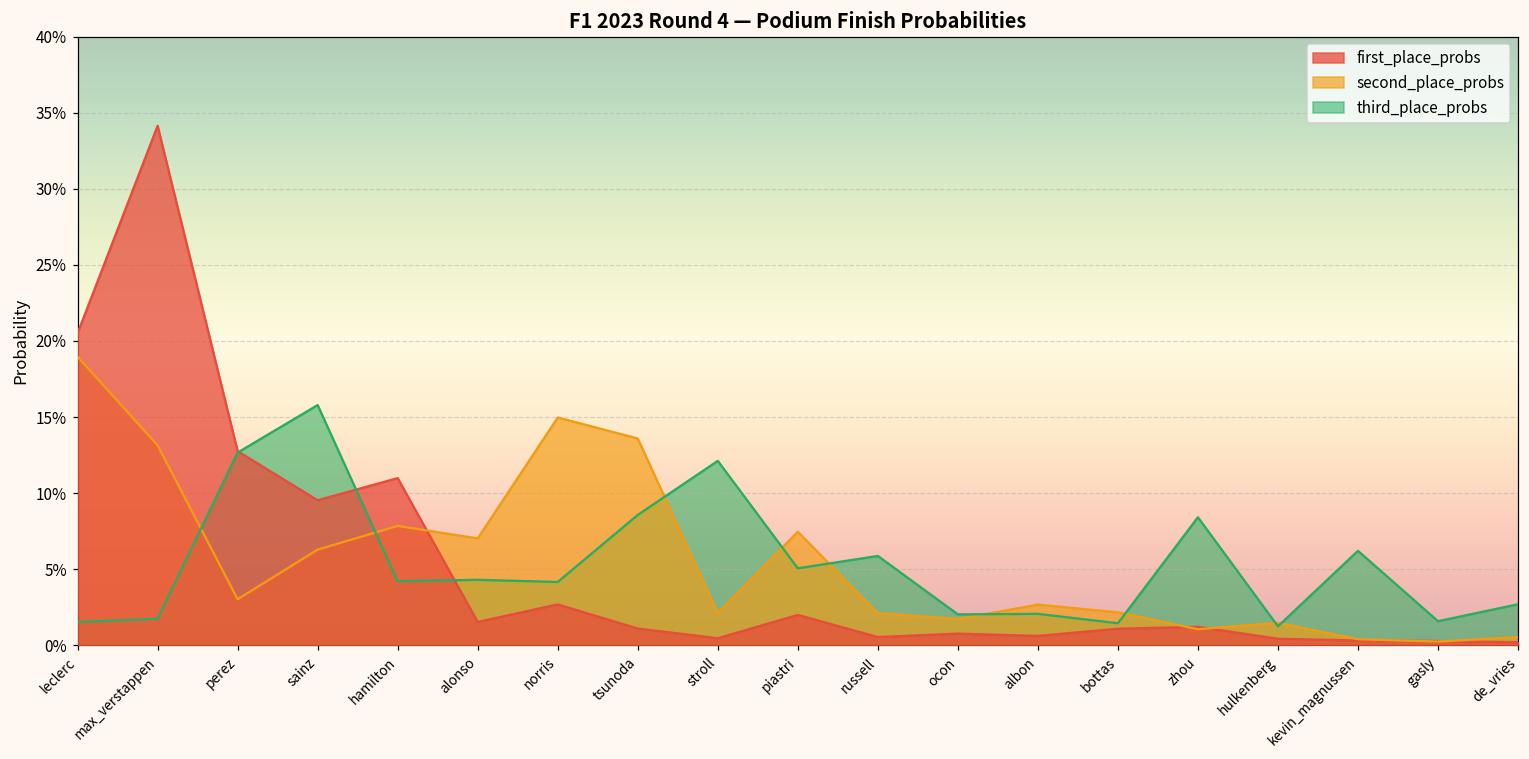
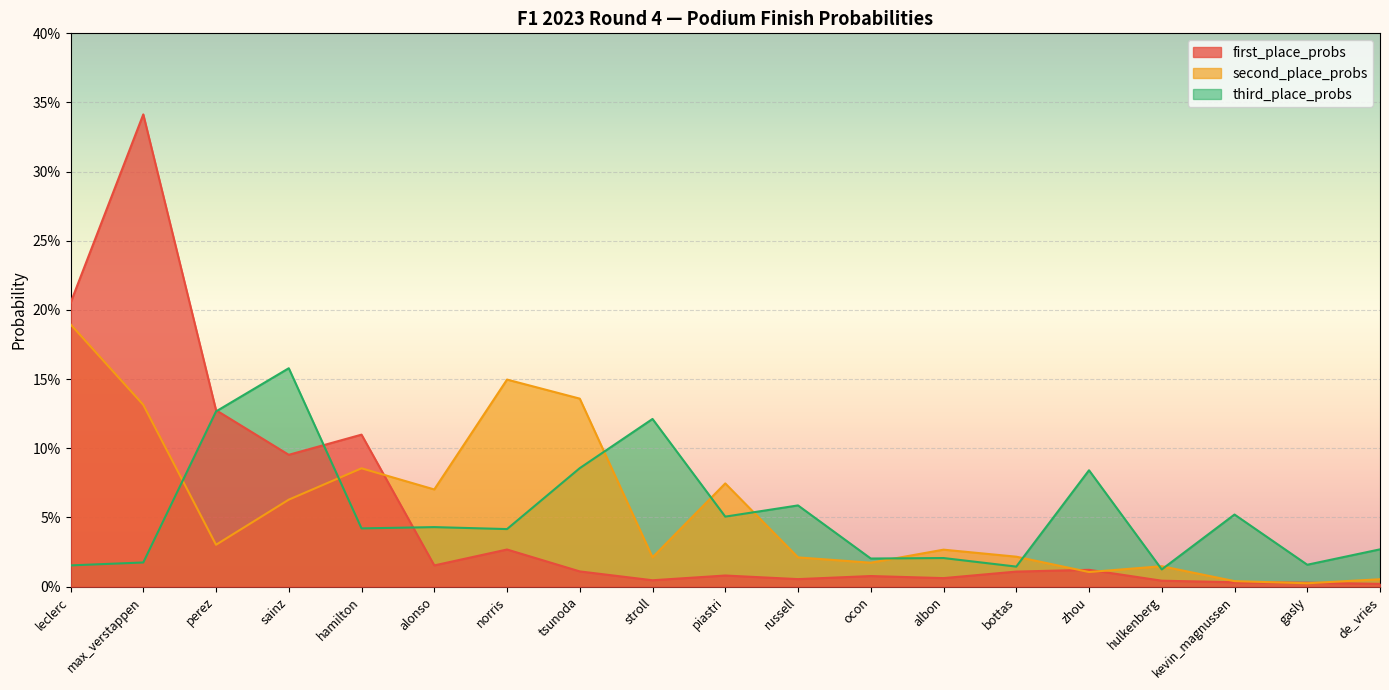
  {
    "first_place_probs": {
      "leclerc": "20.5%",
      "max_verstappen": "34.1%",
      "sainz": "9.5%",
      "hamilton": "11.0%",
      "alonso": "1.5%",
      "norris": "2.7%",
      "tsunoda": "1.1%",
      "stroll": "0.5%",
-     "piastri": "2.0%",
+     "piastri": "0.8%",
      "russell": "0.5%",
      "ocon": "0.8%",
      "albon": "0.6%",
      "bottas": "1.1%",
      "hulkenberg": "0.4%",
      "de_vries": "0.2%"
    },
    "second_place_probs": {
      "leclerc": "19.0%",
      "max_verstappen": "13.1%",
      "perez": "3.0%",
      "sainz": "6.3%",
-     "hamilton": "7.8%",
+     "hamilton": "8.6%",
      "alonso": "7.0%",
      "norris": "15.0%",
      "tsunoda": "13.6%",
      "stroll": "2.1%",
      "piastri": "7.5%",
      "russell": "2.1%",
      "ocon": "1.7%",
      "albon": "2.7%",
      "bottas": "2.2%",
      "hulkenberg": "1.5%",
      "de_vries": "0.5%"
    },
    "third_place_probs": {
      "leclerc": "1.5%",
      "max_verstappen": "1.7%",
      "sainz": "15.8%",
      "hamilton": "4.2%",
      "alonso": "4.3%",
      "norris": "4.2%",
      "tsunoda": "8.6%",
      "stroll": "12.1%",
      "piastri": "5.1%",
      "russell": "5.9%",
      "ocon": "2.0%",
      "albon": "2.1%",
      "bottas": "1.5%",
      "zhou": "8.4%",
      "hulkenberg": "1.2%",
-     "kevin_magnussen": "6.2%",
+     "kevin_magnussen": "5.2%",
      "gasly": "1.6%",
      "de_vries": "2.7%"
    }
  }
